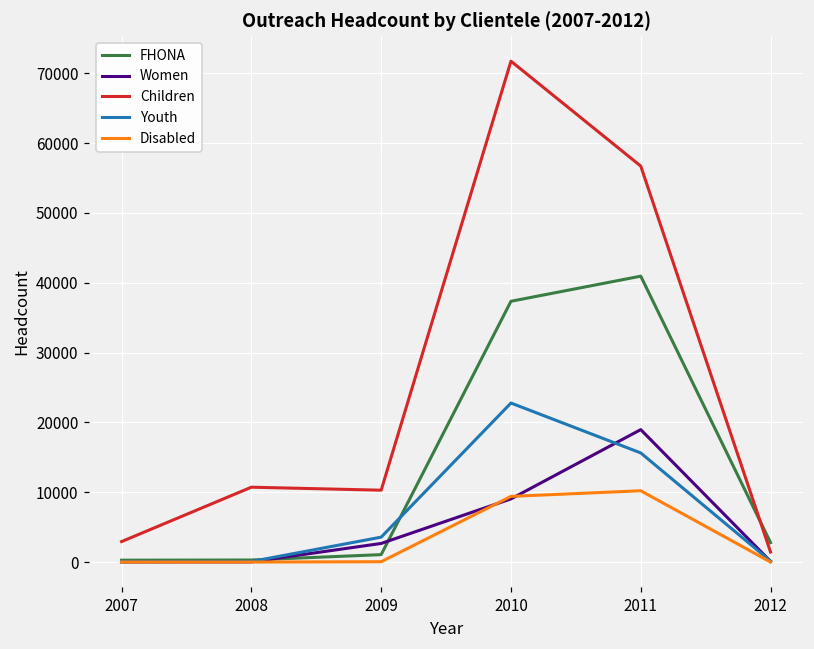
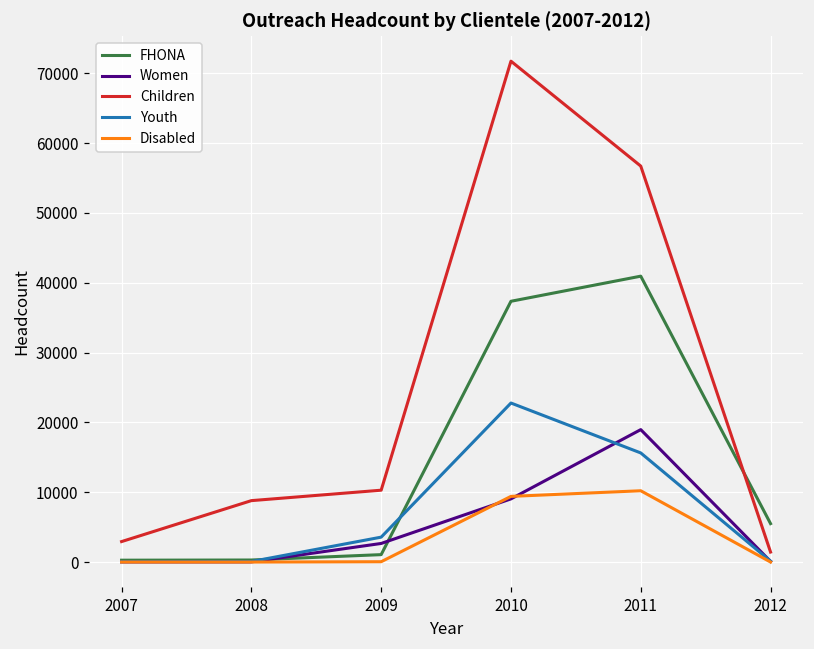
  {
    "FHONA": {
      "2009": 1000,
      "2010": 37000,
      "2011": 41000,
-     "2012": 3000
+     "2012": 6000
    },
    "Women": {
      "2009": 3000,
      "2011": 19000
    },
    "Children": {
      "2007": 3000,
-     "2008": 11000,
+     "2008": 9000,
      "2009": 10000,
      "2010": 72000,
      "2011": 57000,
      "2012": 1000
    },
    "Youth": {
      "2009": 4000,
      "2010": 23000,
      "2011": 16000
    },
    "Disabled": {
      "2009": 0,
      "2011": 10000
    }
  }
